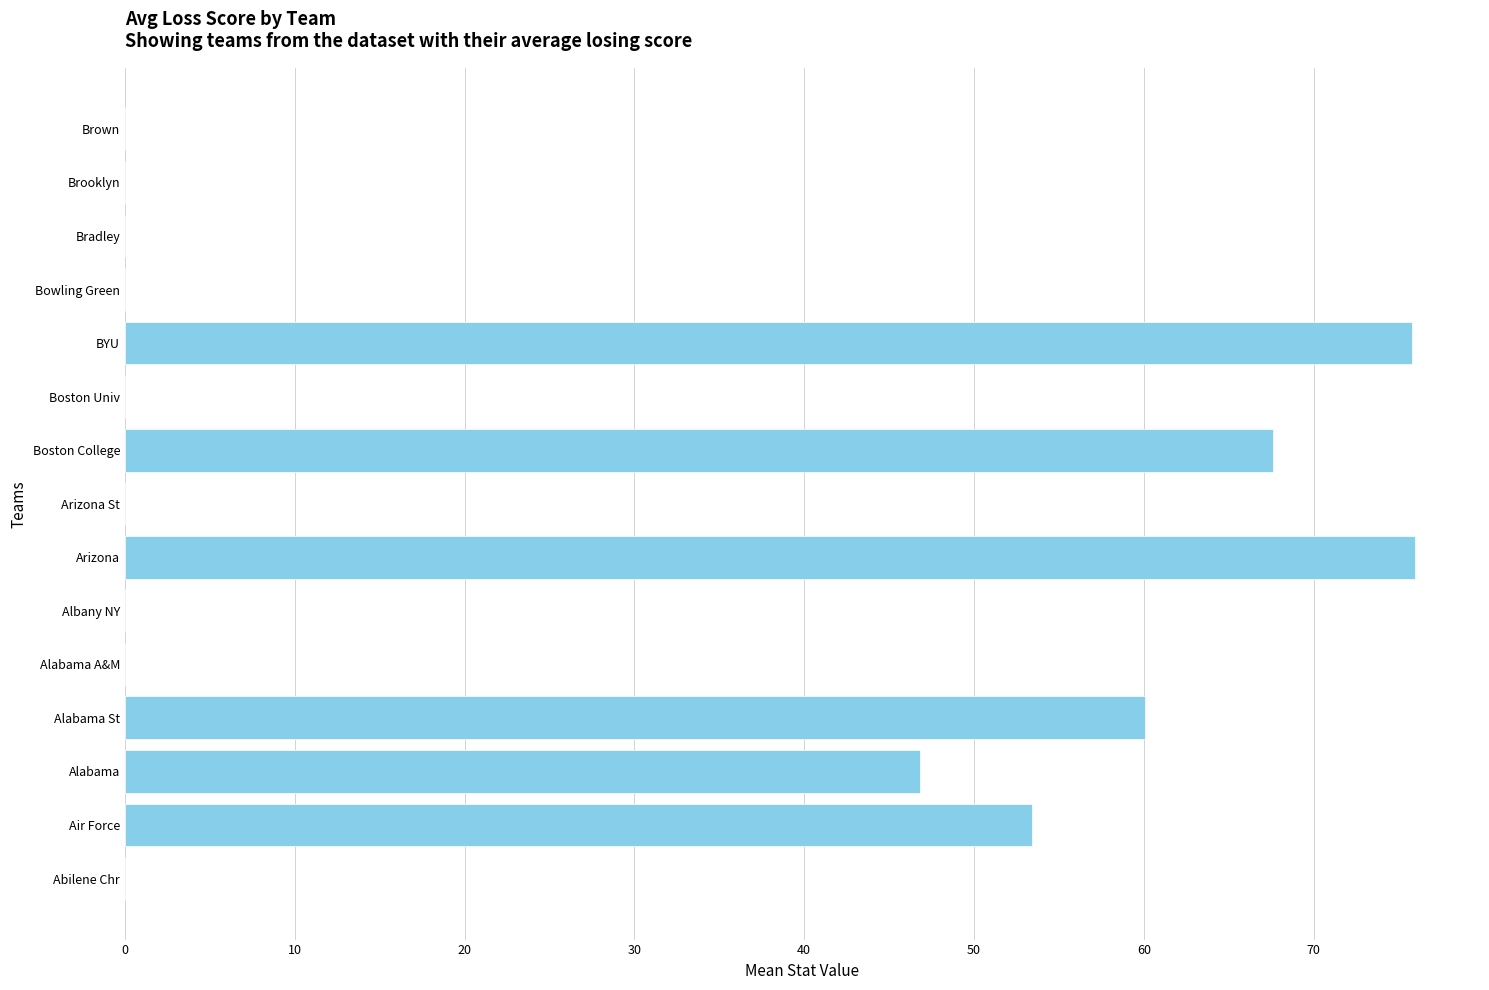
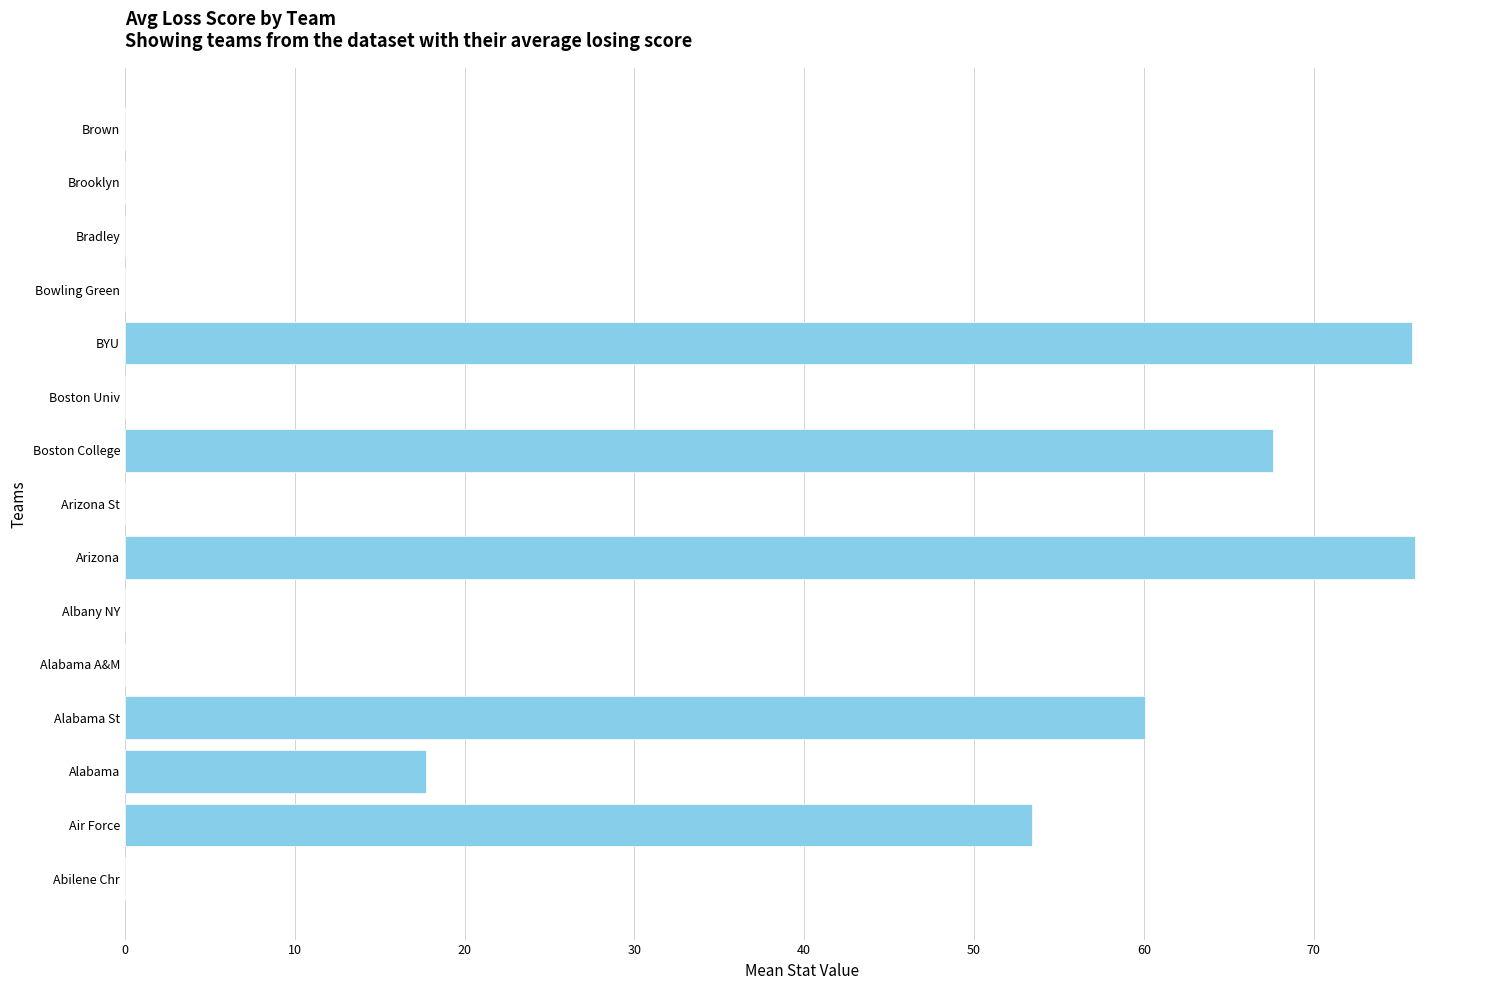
  {
    "Brown": 0.0,
    "Brooklyn": 0.0,
    "Bradley": 0.0,
    "Bowling Green": 0.0,
    "BYU": 75.8,
    "Boston Univ": 0.0,
    "Boston College": 67.6,
    "Arizona St": 0.0,
    "Arizona": 76.0,
    "Albany NY": 0.0,
    "Alabama A&M": 0.0,
    "Alabama St": 60.1,
-   "Alabama": 46.9,
+   "Alabama": 17.8,
    "Air Force": 53.4,
    "Abilene Chr": 0.0
  }
